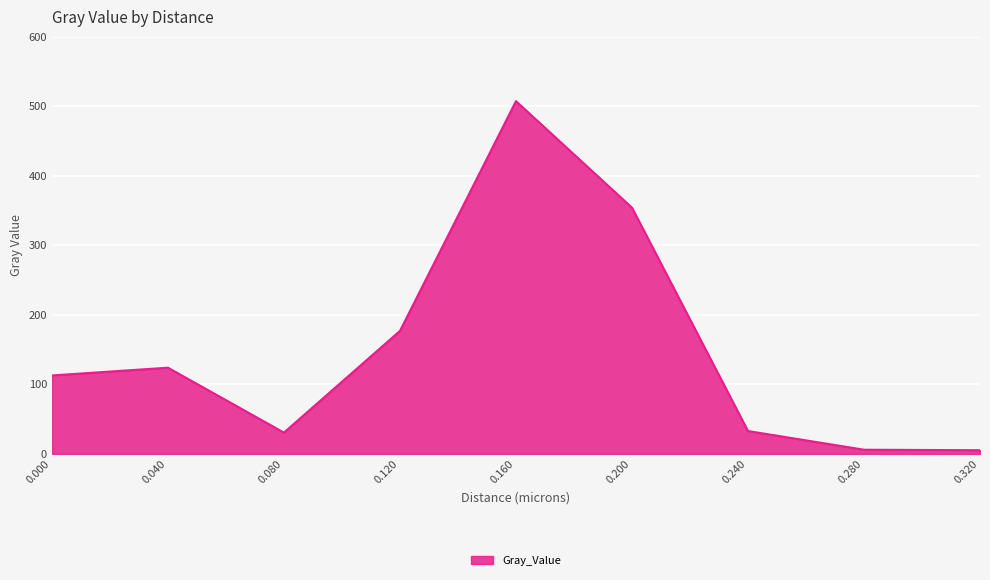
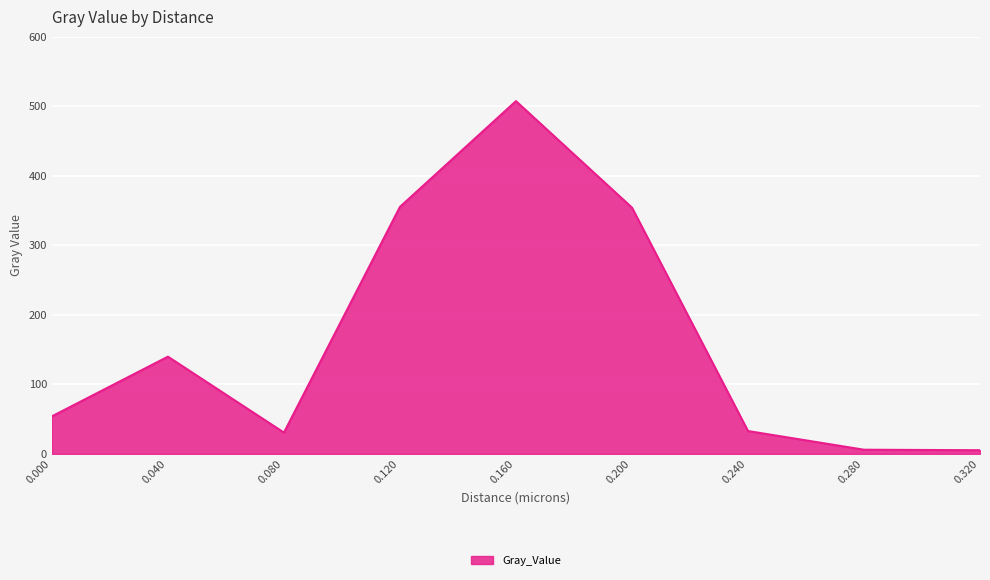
  {
-   "0.000": 110,
-   "0.040": 120,
+   "0.000": 50,
+   "0.040": 140,
    "0.080": 30,
-   "0.120": 180,
+   "0.120": 360,
    "0.160": 510,
    "0.200": 350,
    "0.240": 30,
    "0.280": 10,
    "0.320": 10
  }
